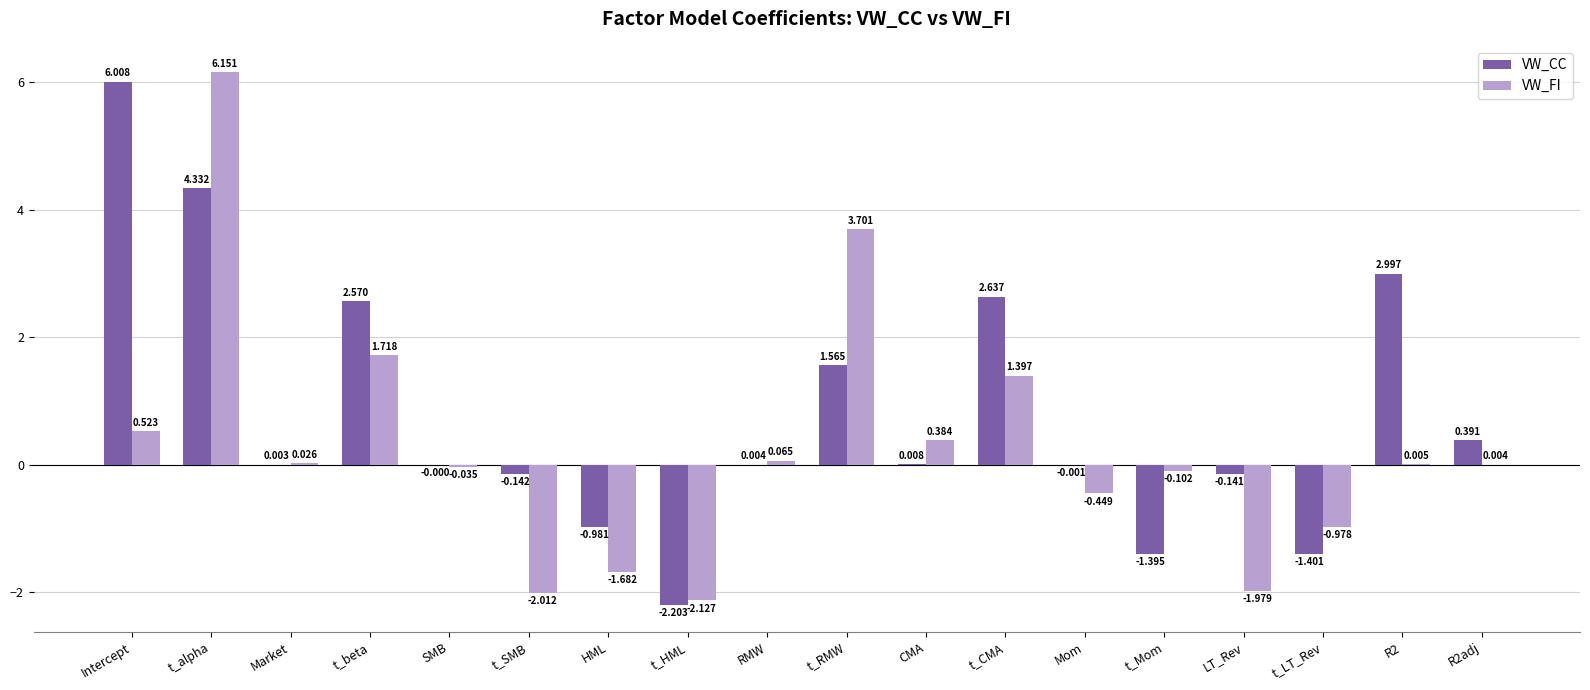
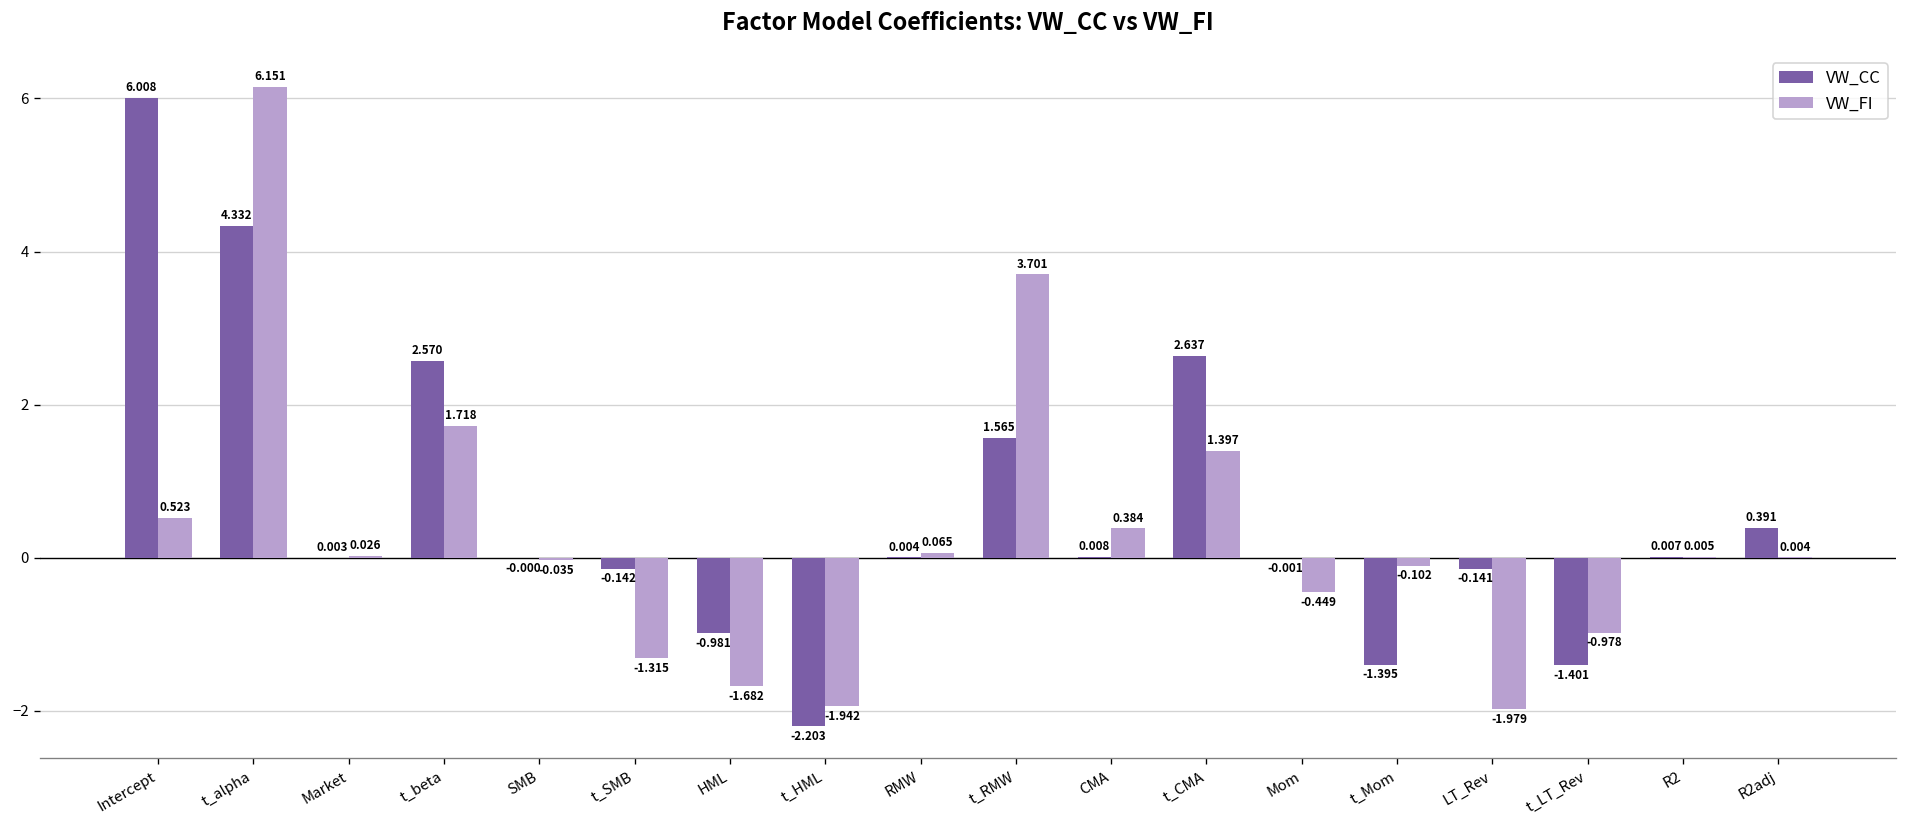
  {
    "VW_CC": {
      "Intercept": 6.008,
      "t_alpha": 4.332,
      "Market": 0.003,
      "t_beta": 2.570,
      "SMB": -0.000,
      "t_SMB": -0.142,
      "HML": -0.981,
      "t_HML": -2.203,
      "RMW": 0.004,
      "t_RMW": 1.565,
      "CMA": 0.008,
      "t_CMA": 2.637,
      "Mom": -0.001,
      "t_Mom": -1.395,
      "LT_Rev": -0.141,
      "t_LT_Rev": -1.401,
-     "R2": 2.997,
+     "R2": 0.007,
      "R2adj": 0.391
    },
    "VW_FI": {
      "Intercept": 0.523,
      "t_alpha": 6.151,
      "Market": 0.026,
      "t_beta": 1.718,
      "SMB": -0.035,
-     "t_SMB": -2.012,
+     "t_SMB": -1.315,
      "HML": -1.682,
-     "t_HML": -2.127,
+     "t_HML": -1.942,
      "RMW": 0.065,
      "t_RMW": 3.701,
      "CMA": 0.384,
      "t_CMA": 1.397,
      "Mom": -0.449,
      "t_Mom": -0.102,
      "LT_Rev": -1.979,
      "t_LT_Rev": -0.978,
      "R2": 0.005,
      "R2adj": 0.004
    }
  }
